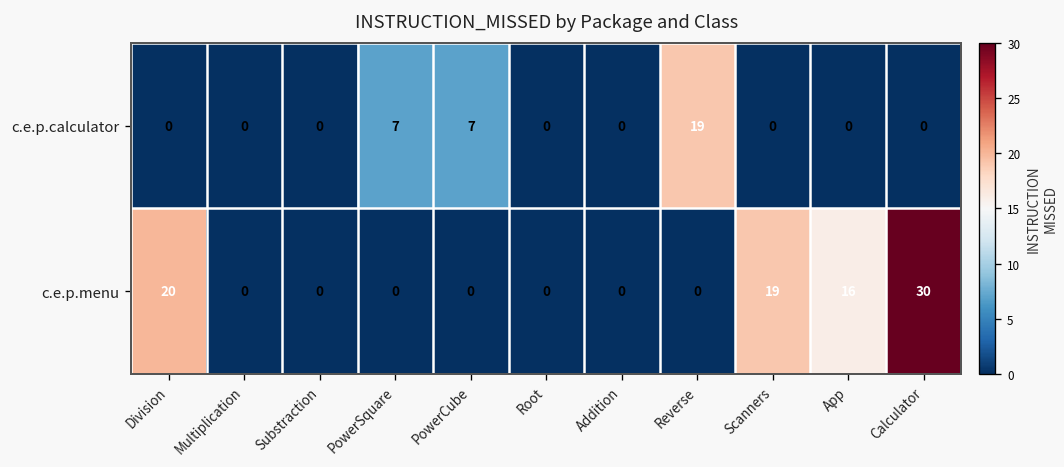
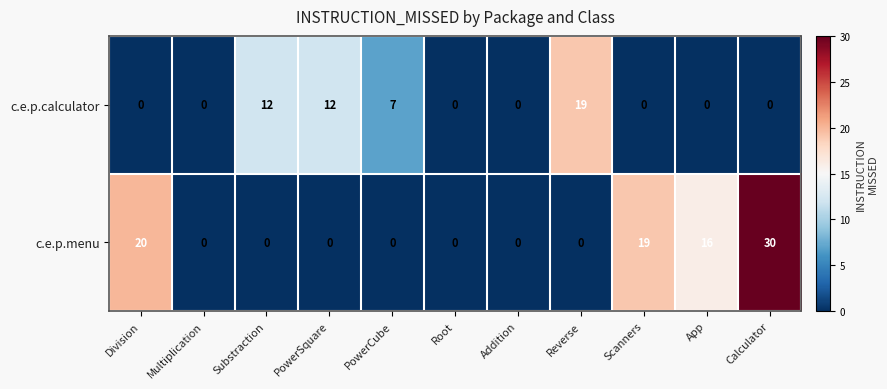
  {
    "c.e.p.calculator": {
      "Division": 0,
      "Multiplication": 0,
-     "Substraction": 0,
-     "PowerSquare": 7,
+     "Substraction": 12,
+     "PowerSquare": 12,
      "PowerCube": 7,
      "Root": 0,
      "Addition": 0,
      "Reverse": 19,
      "Scanners": 0,
      "App": 0,
      "Calculator": 0
    },
    "c.e.p.menu": {
      "Division": 20,
      "Multiplication": 0,
      "Substraction": 0,
      "PowerSquare": 0,
      "PowerCube": 0,
      "Root": 0,
      "Addition": 0,
      "Reverse": 0,
      "Scanners": 19,
      "Calculator": 30
    }
  }
